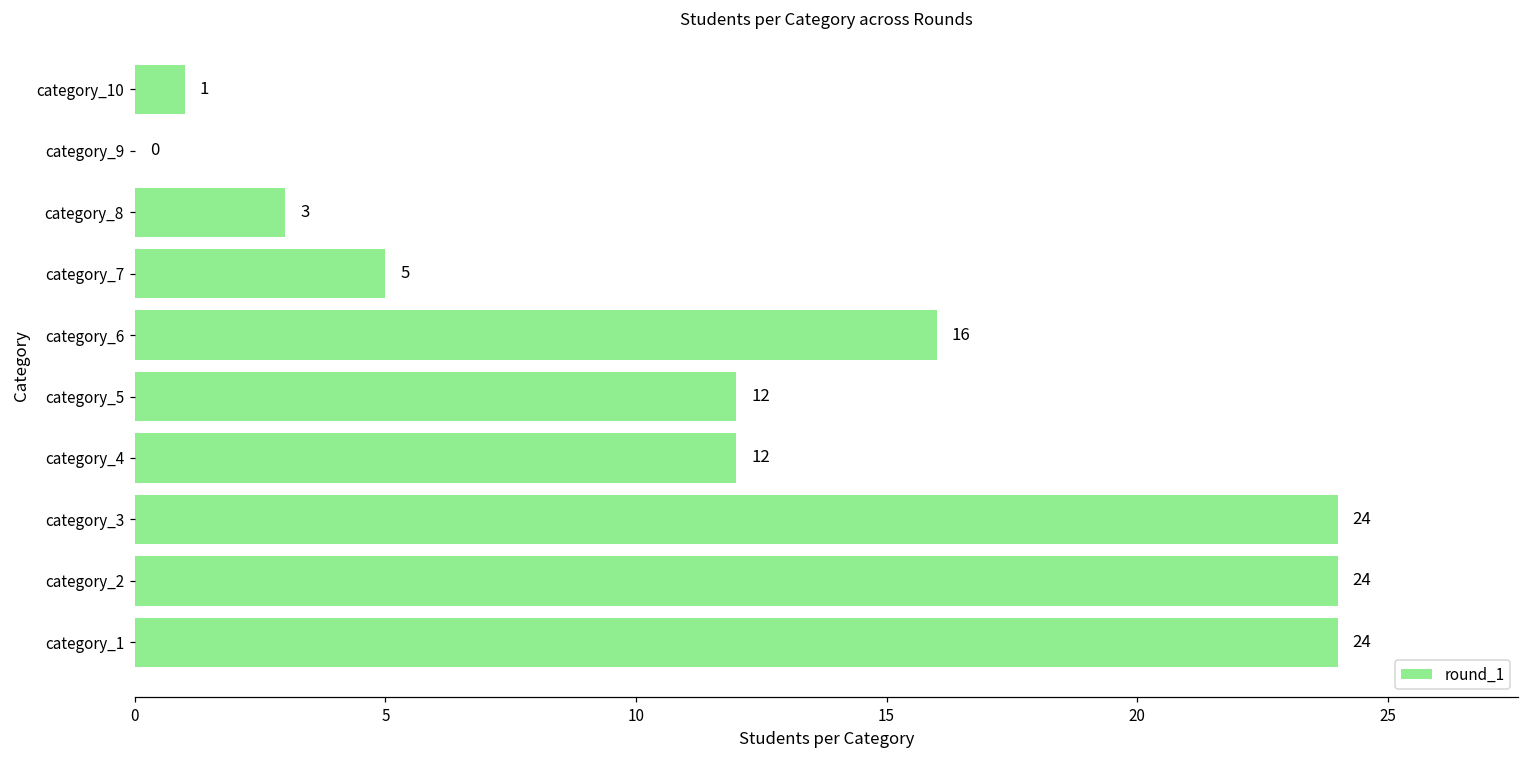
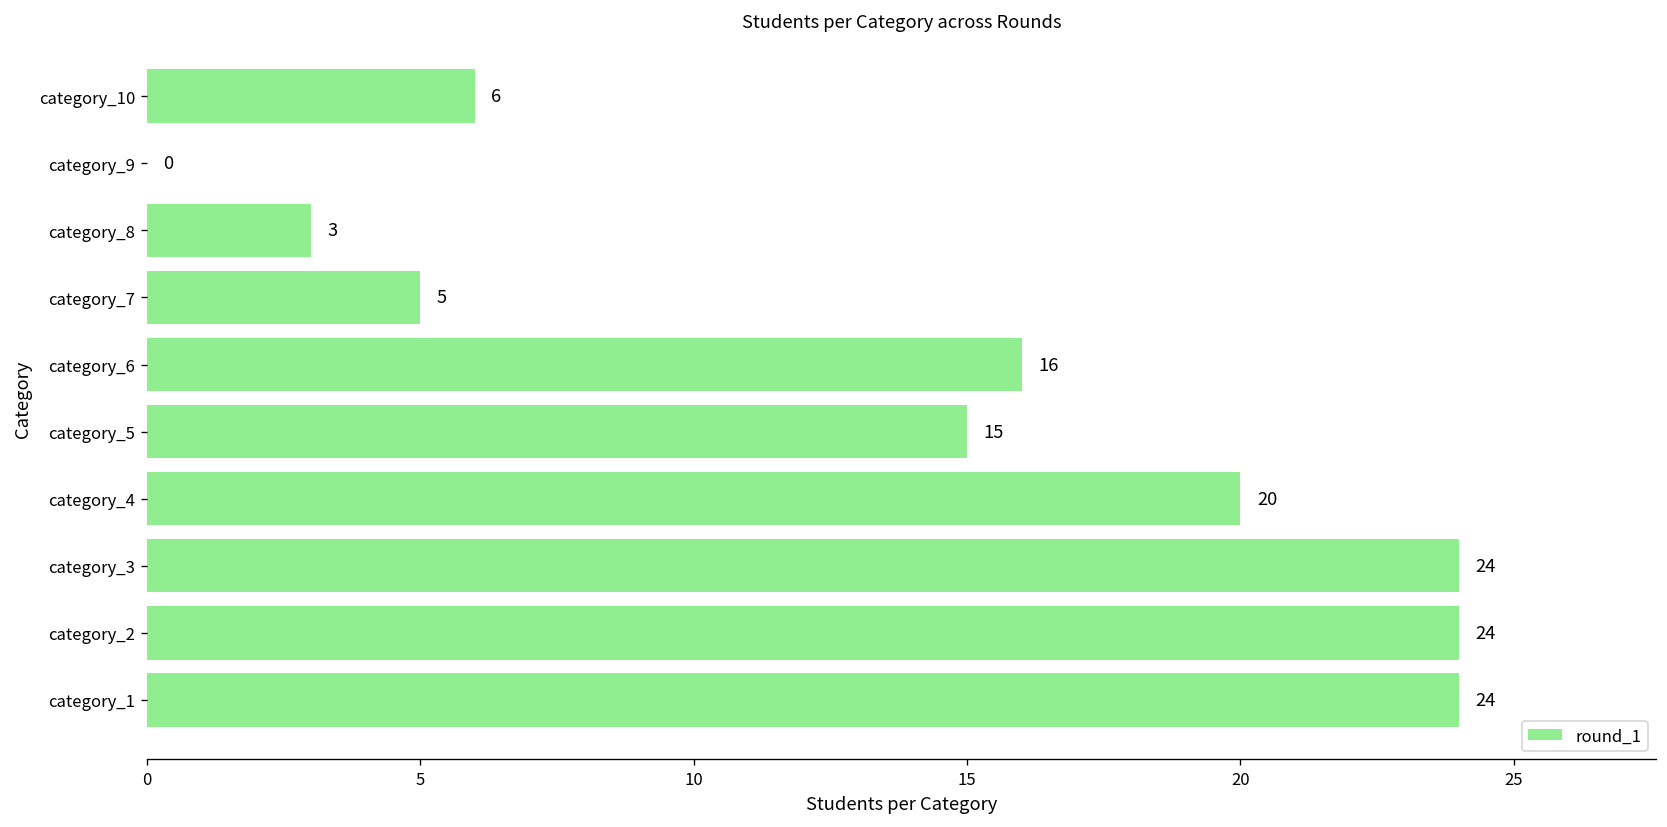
  {
-   "category_10": 1,
+   "category_10": 6,
    "category_9": 0,
    "category_8": 3,
    "category_7": 5,
    "category_6": 16,
-   "category_5": 12,
-   "category_4": 12,
+   "category_5": 15,
+   "category_4": 20,
    "category_3": 24,
    "category_2": 24,
    "category_1": 24
  }
